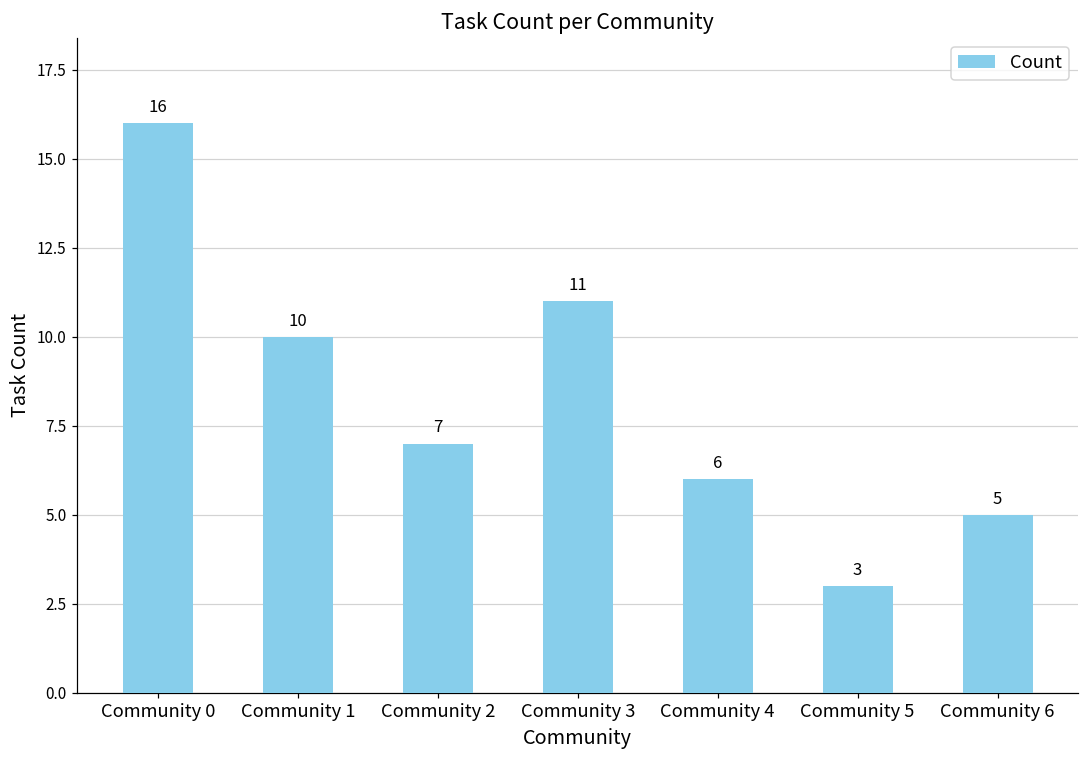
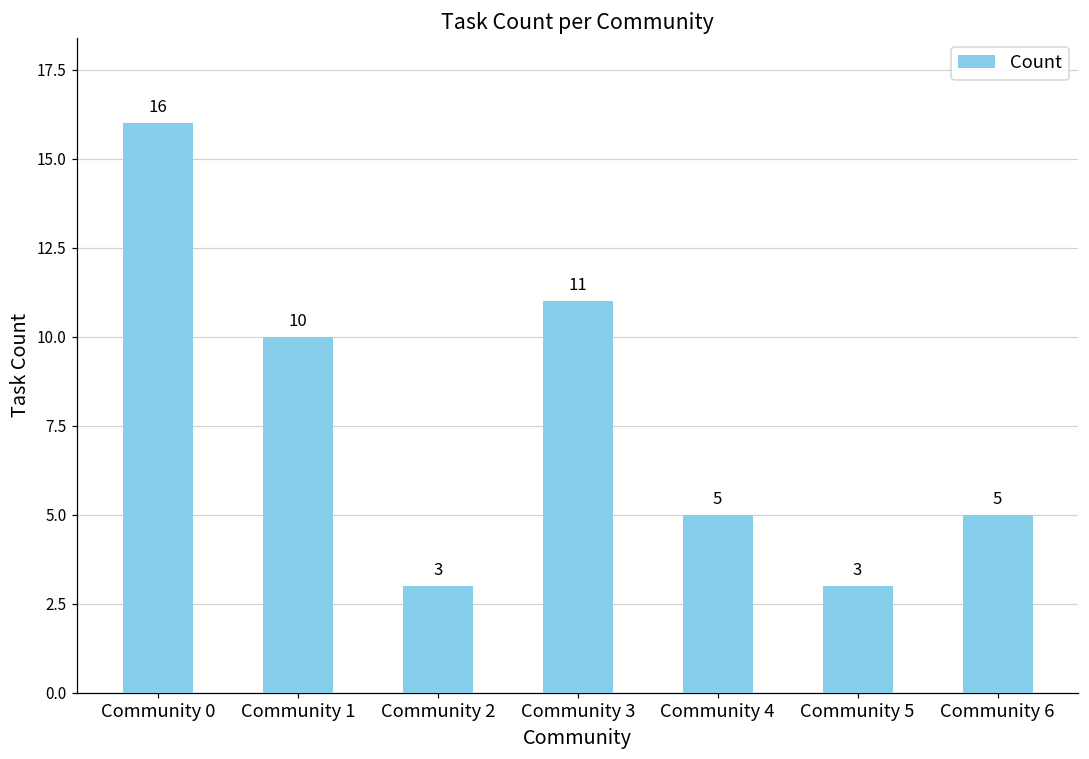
  {
    "Community 0": 16,
    "Community 1": 10,
-   "Community 2": 7,
+   "Community 2": 3,
    "Community 3": 11,
-   "Community 4": 6,
+   "Community 4": 5,
    "Community 5": 3,
    "Community 6": 5
  }
